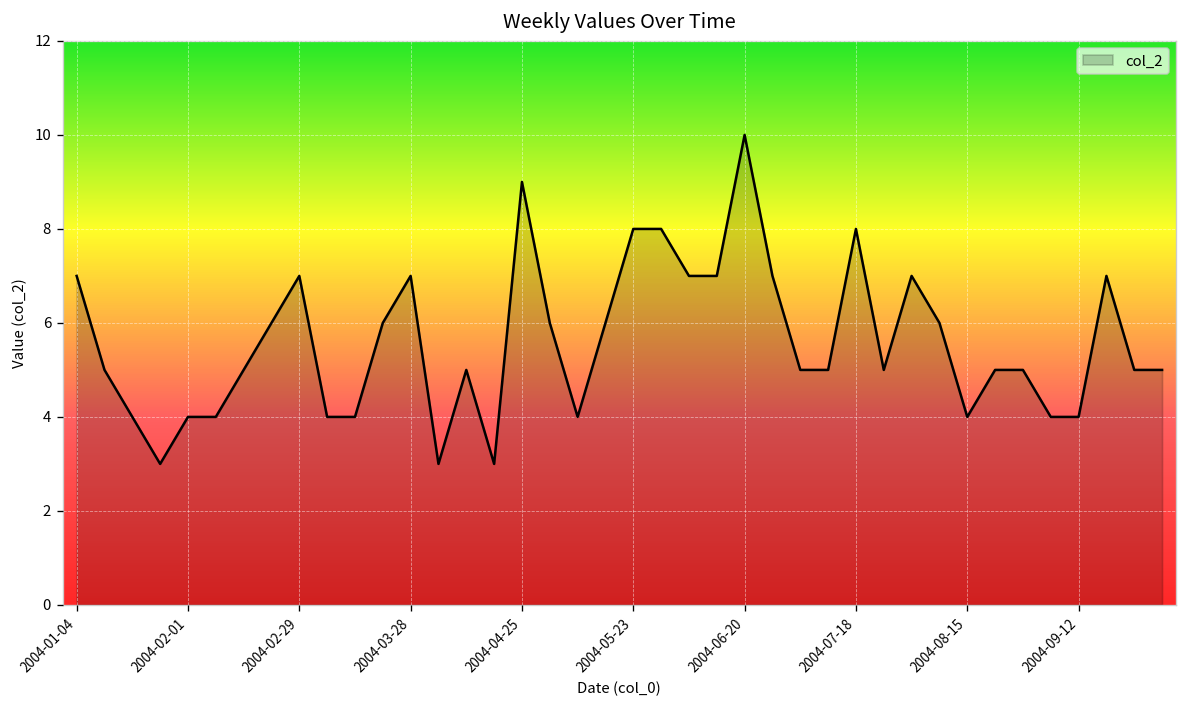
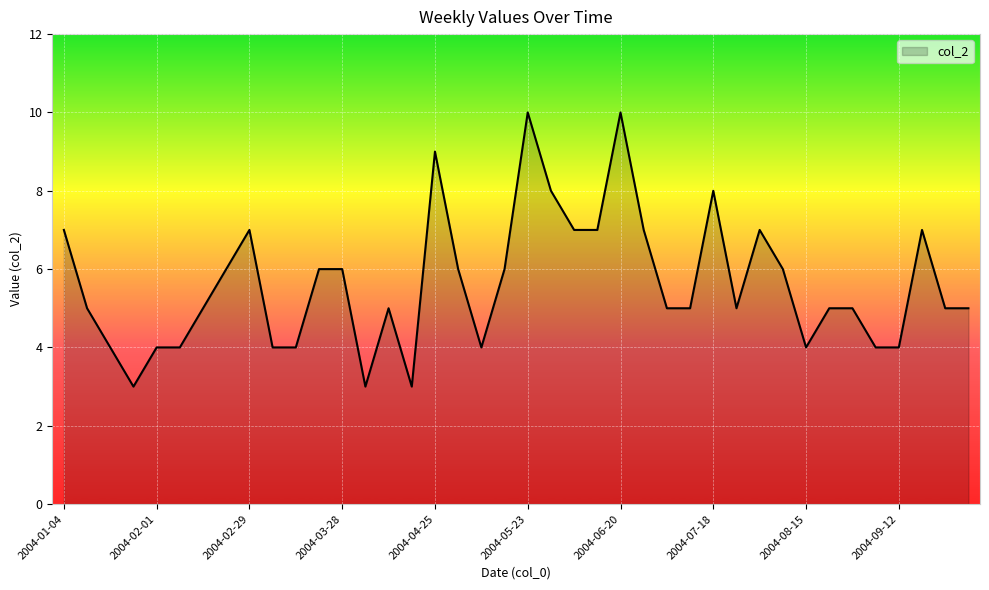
  {
    "2004-01-04": 7,
    "2004-02-01": 4,
    "2004-02-29": 7,
-   "2004-03-28": 7,
+   "2004-03-28": 6,
    "2004-04-25": 9,
-   "2004-05-23": 8,
+   "2004-05-23": 10,
    "2004-06-20": 10,
    "2004-07-18": 8,
    "2004-08-15": 4,
    "2004-09-12": 4
  }
